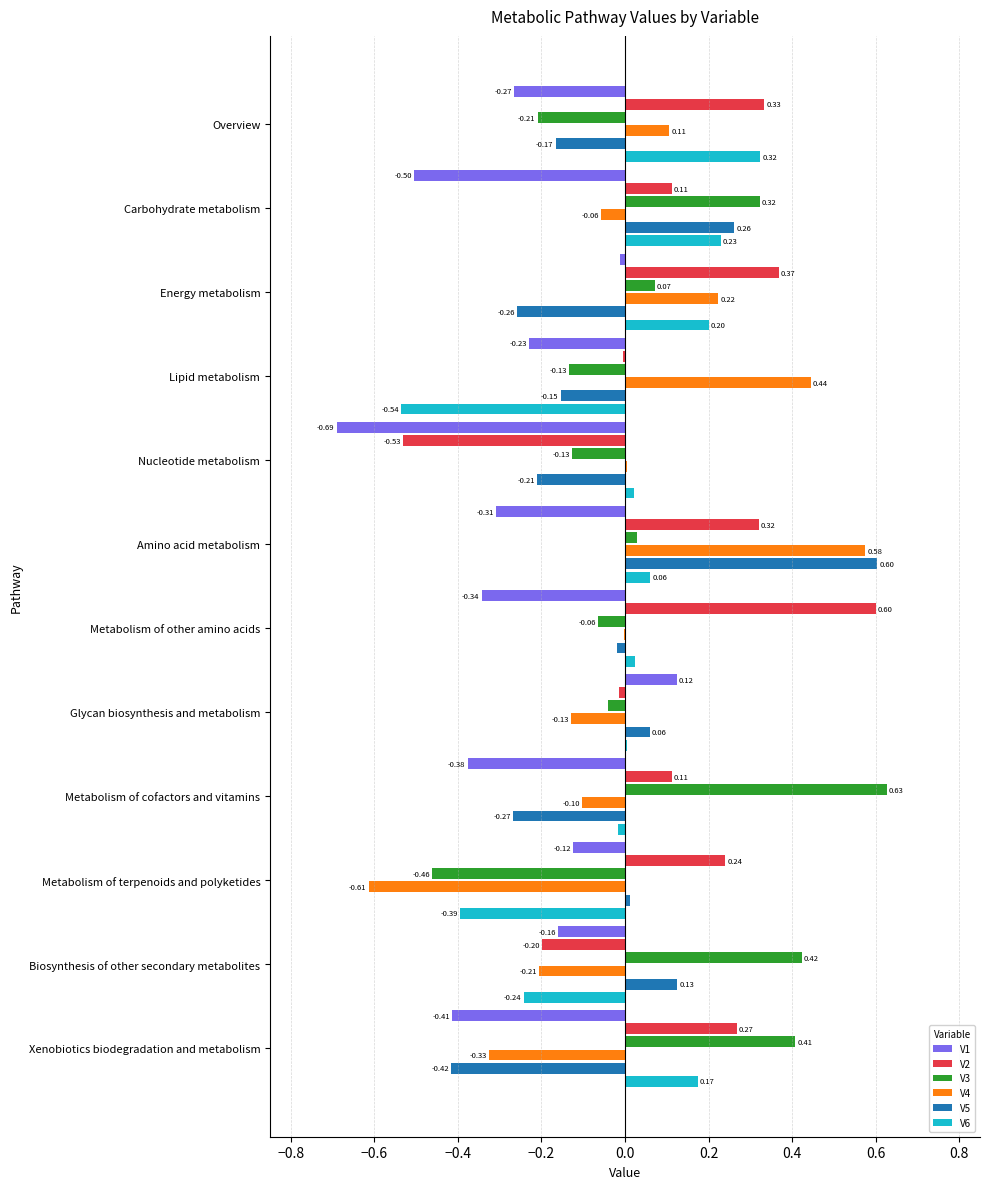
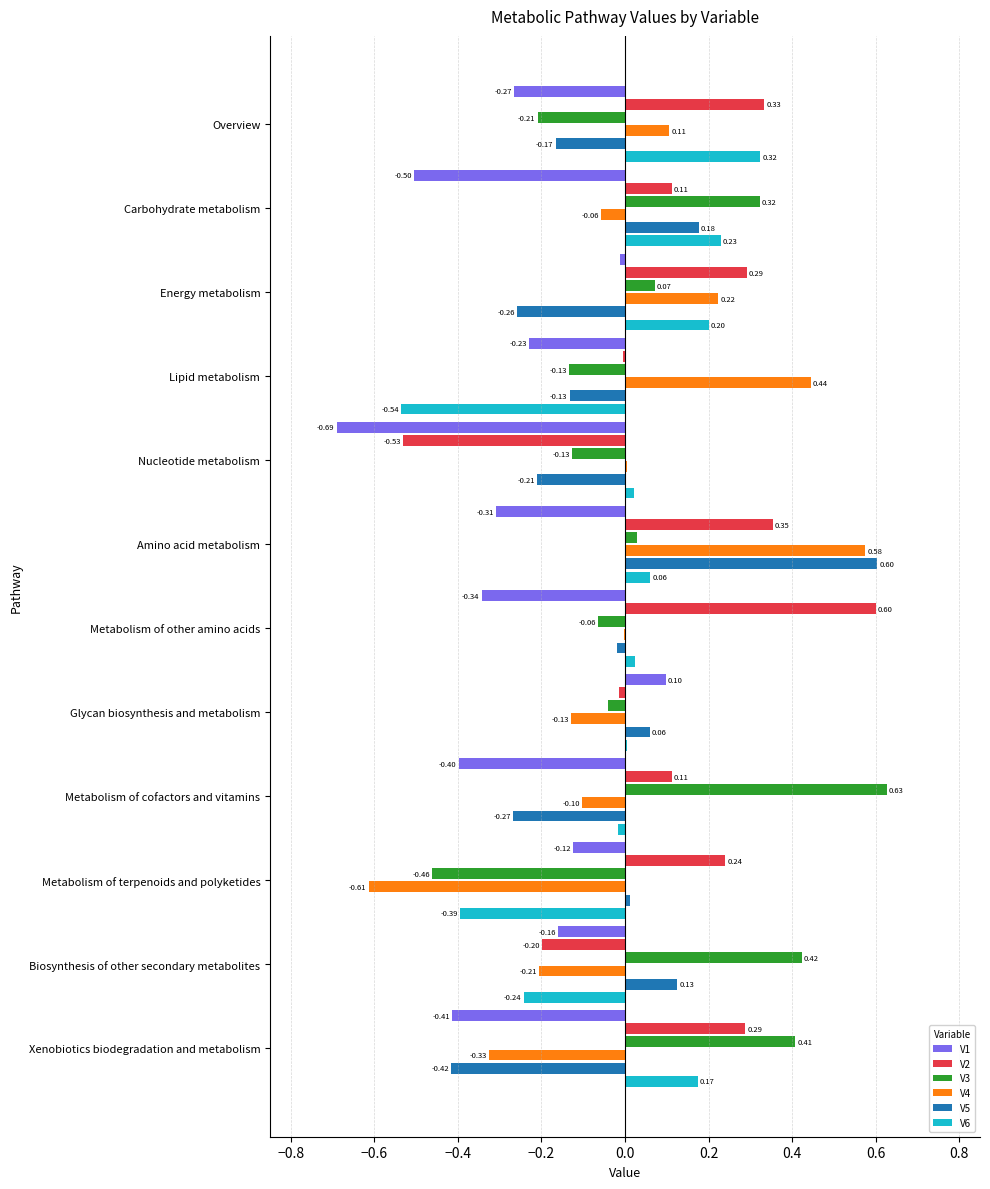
  {
    "V1": {
      "Overview": -0.27,
      "Carbohydrate metabolism": -0.50,
      "Lipid metabolism": -0.23,
      "Nucleotide metabolism": -0.69,
      "Amino acid metabolism": -0.31,
      "Metabolism of other amino acids": -0.34,
-     "Glycan biosynthesis and metabolism": 0.12,
-     "Metabolism of cofactors and vitamins": -0.38,
+     "Glycan biosynthesis and metabolism": 0.10,
+     "Metabolism of cofactors and vitamins": -0.40,
      "Metabolism of terpenoids and polyketides": -0.12,
      "Biosynthesis of other secondary metabolites": -0.16,
      "Xenobiotics biodegradation and metabolism": -0.41
    },
    "V2": {
      "Overview": 0.33,
      "Carbohydrate metabolism": 0.11,
-     "Energy metabolism": 0.37,
+     "Energy metabolism": 0.29,
      "Nucleotide metabolism": -0.53,
-     "Amino acid metabolism": 0.32,
+     "Amino acid metabolism": 0.35,
      "Metabolism of other amino acids": 0.60,
      "Metabolism of cofactors and vitamins": 0.11,
      "Metabolism of terpenoids and polyketides": 0.24,
      "Biosynthesis of other secondary metabolites": -0.20,
-     "Xenobiotics biodegradation and metabolism": 0.27
+     "Xenobiotics biodegradation and metabolism": 0.29
    },
    "V3": {
      "Overview": -0.21,
      "Carbohydrate metabolism": 0.32,
      "Energy metabolism": 0.07,
      "Lipid metabolism": -0.13,
      "Nucleotide metabolism": -0.13,
      "Metabolism of other amino acids": -0.06,
      "Metabolism of cofactors and vitamins": 0.63,
      "Metabolism of terpenoids and polyketides": -0.46,
      "Biosynthesis of other secondary metabolites": 0.42,
      "Xenobiotics biodegradation and metabolism": 0.41
    },
    "V4": {
      "Overview": 0.11,
      "Carbohydrate metabolism": -0.06,
      "Energy metabolism": 0.22,
      "Lipid metabolism": 0.44,
      "Amino acid metabolism": 0.58,
      "Glycan biosynthesis and metabolism": -0.13,
      "Metabolism of cofactors and vitamins": -0.10,
      "Metabolism of terpenoids and polyketides": -0.61,
      "Biosynthesis of other secondary metabolites": -0.21,
      "Xenobiotics biodegradation and metabolism": -0.33
    },
    "V5": {
      "Overview": -0.17,
-     "Carbohydrate metabolism": 0.26,
+     "Carbohydrate metabolism": 0.18,
      "Energy metabolism": -0.26,
-     "Lipid metabolism": -0.15,
+     "Lipid metabolism": -0.13,
      "Nucleotide metabolism": -0.21,
      "Amino acid metabolism": 0.60,
      "Glycan biosynthesis and metabolism": 0.06,
      "Metabolism of cofactors and vitamins": -0.27,
      "Biosynthesis of other secondary metabolites": 0.13,
      "Xenobiotics biodegradation and metabolism": -0.42
    },
    "V6": {
      "Overview": 0.32,
      "Carbohydrate metabolism": 0.23,
      "Energy metabolism": 0.20,
      "Lipid metabolism": -0.54,
      "Amino acid metabolism": 0.06,
      "Metabolism of terpenoids and polyketides": -0.39,
      "Biosynthesis of other secondary metabolites": -0.24,
      "Xenobiotics biodegradation and metabolism": 0.17
    }
  }
